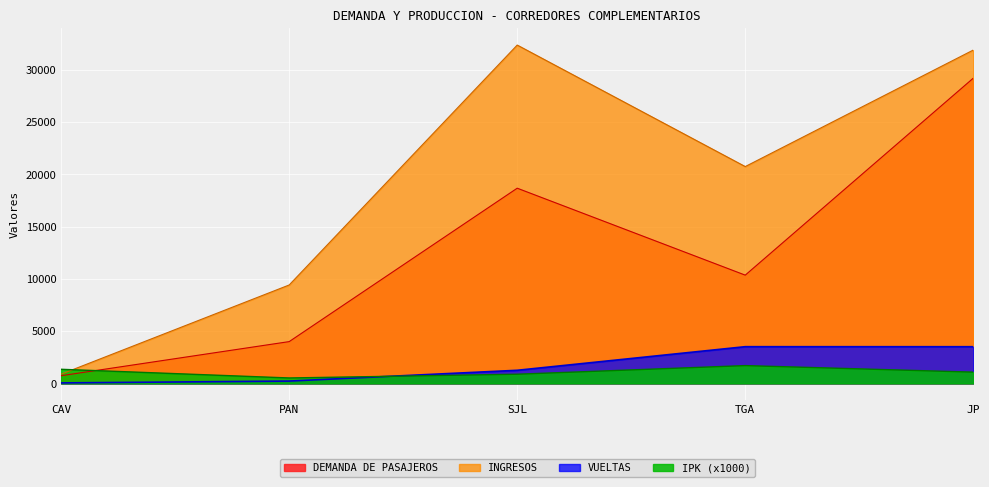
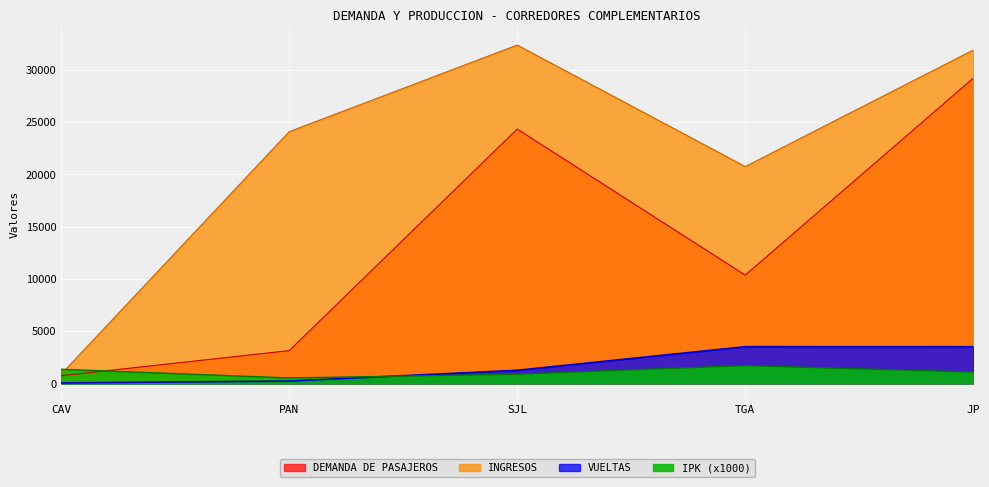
  {
    "DEMANDA DE PASAJEROS": {
-     "PAN": 4000,
-     "SJL": 18700,
+     "PAN": 3100,
+     "SJL": 24300,
      "TGA": 10400,
      "JP": 29200
    },
    "INGRESOS": {
-     "PAN": 9400,
+     "PAN": 24100,
      "SJL": 32400,
      "TGA": 20700,
      "JP": 31900
    },
    "VUELTAS": {
      "CAV": 0,
      "PAN": 200,
      "SJL": 1300,
      "TGA": 3500,
      "JP": 3500
    },
    "IPK (x1000)": {
      "CAV": 1400,
      "PAN": 500,
      "SJL": 900,
      "TGA": 1700,
      "JP": 1100
    }
  }
